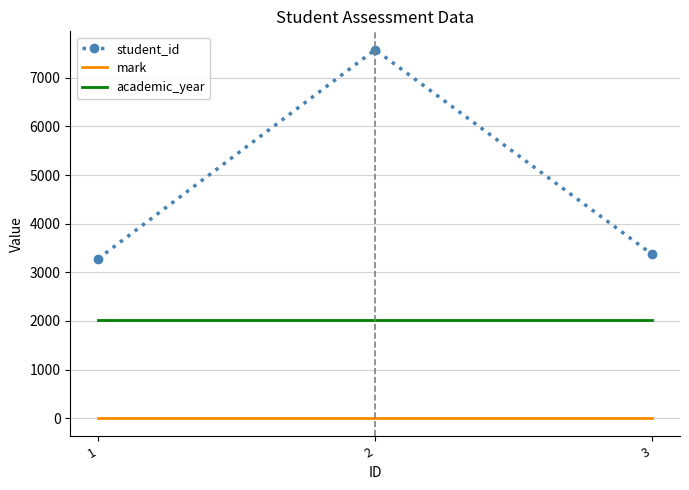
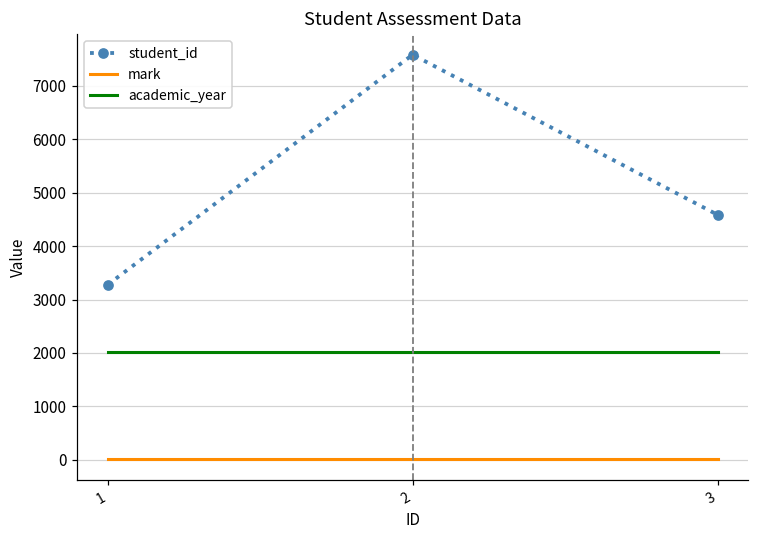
  {
    "student_id": {
      "1": 3300,
      "2": 7600,
-     "3": 3400
+     "3": 4600
    },
    "mark": {
      "1": 0,
      "2": 0,
      "3": 0
    },
    "academic_year": {
      "1": 2000,
      "2": 2000,
      "3": 2000
    }
  }
